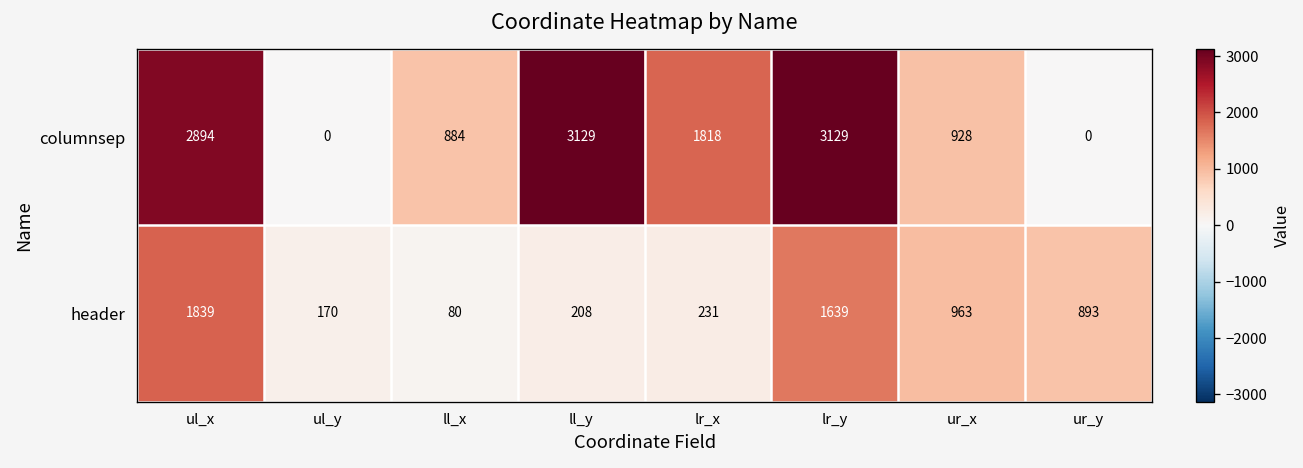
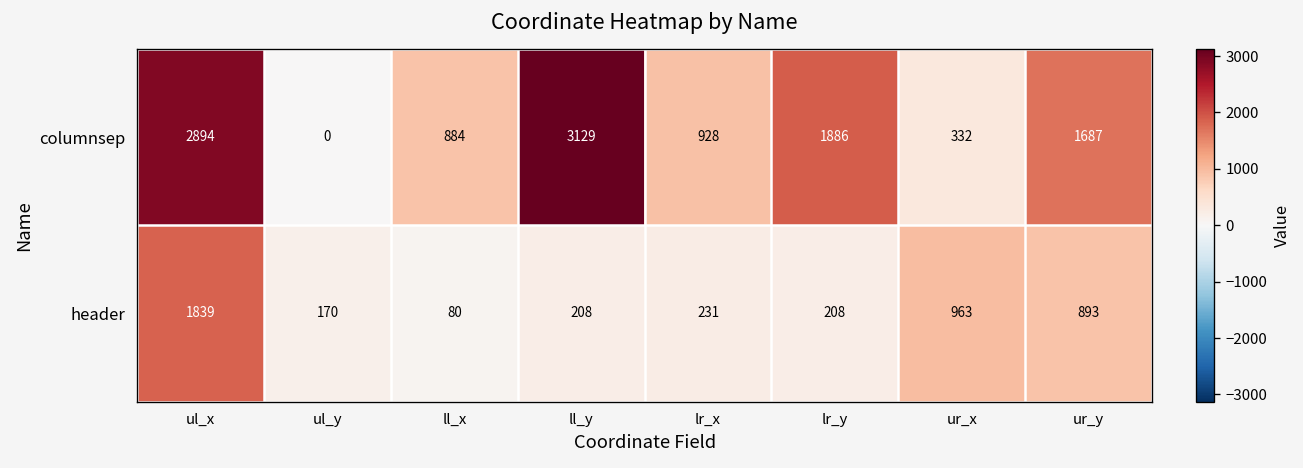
  {
    "columnsep": {
      "ul_x": 2894,
      "ul_y": 0,
      "ll_x": 884,
      "ll_y": 3129,
-     "lr_x": 1818,
-     "lr_y": 3129,
-     "ur_x": 928,
-     "ur_y": 0
+     "lr_x": 928,
+     "lr_y": 1886,
+     "ur_x": 332,
+     "ur_y": 1687
    },
    "header": {
      "ul_x": 1839,
      "ul_y": 170,
      "ll_x": 80,
      "ll_y": 208,
      "lr_x": 231,
-     "lr_y": 1639,
+     "lr_y": 208,
      "ur_x": 963,
      "ur_y": 893
    }
  }
